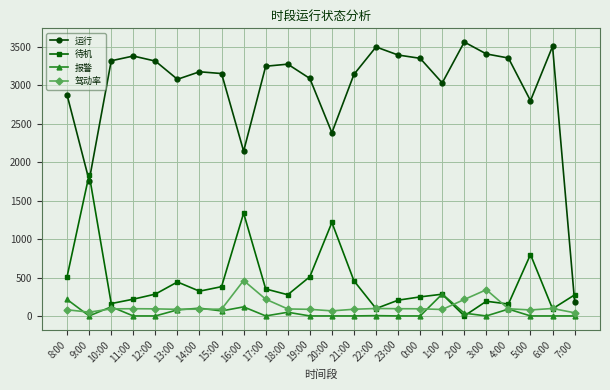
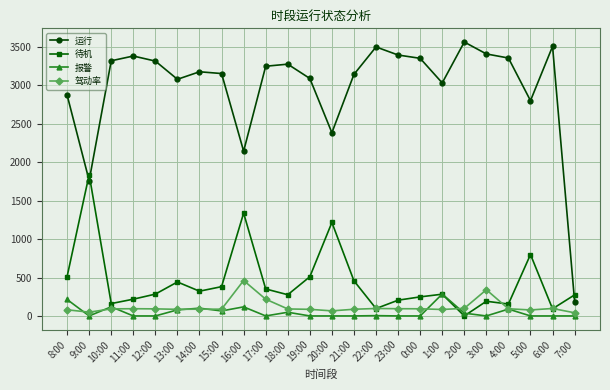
  {
    "报警": {
      "8:00": 200,
      "9:00": 0,
      "11:00": 0,
      "12:00": 0,
      "16:00": 100,
      "17:00": 0,
      "18:00": 0,
      "19:00": 0,
      "20:00": 0,
      "21:00": 0,
      "22:00": 0,
      "23:00": 0,
      "0:00": 0,
      "2:00": 0,
      "3:00": 0,
      "5:00": 0,
      "6:00": 0,
      "7:00": 0
    },
    "驾动率": {
      "8:00": 100,
      "9:00": 0,
      "11:00": 100,
      "12:00": 100,
      "16:00": 500,
      "17:00": 200,
      "18:00": 100,
      "19:00": 100,
      "20:00": 100,
      "21:00": 100,
      "23:00": 100,
      "0:00": 100,
      "1:00": 100,
-     "2:00": 200,
+     "2:00": 100,
      "3:00": 300,
      "5:00": 100,
      "7:00": 0
    }
  }
